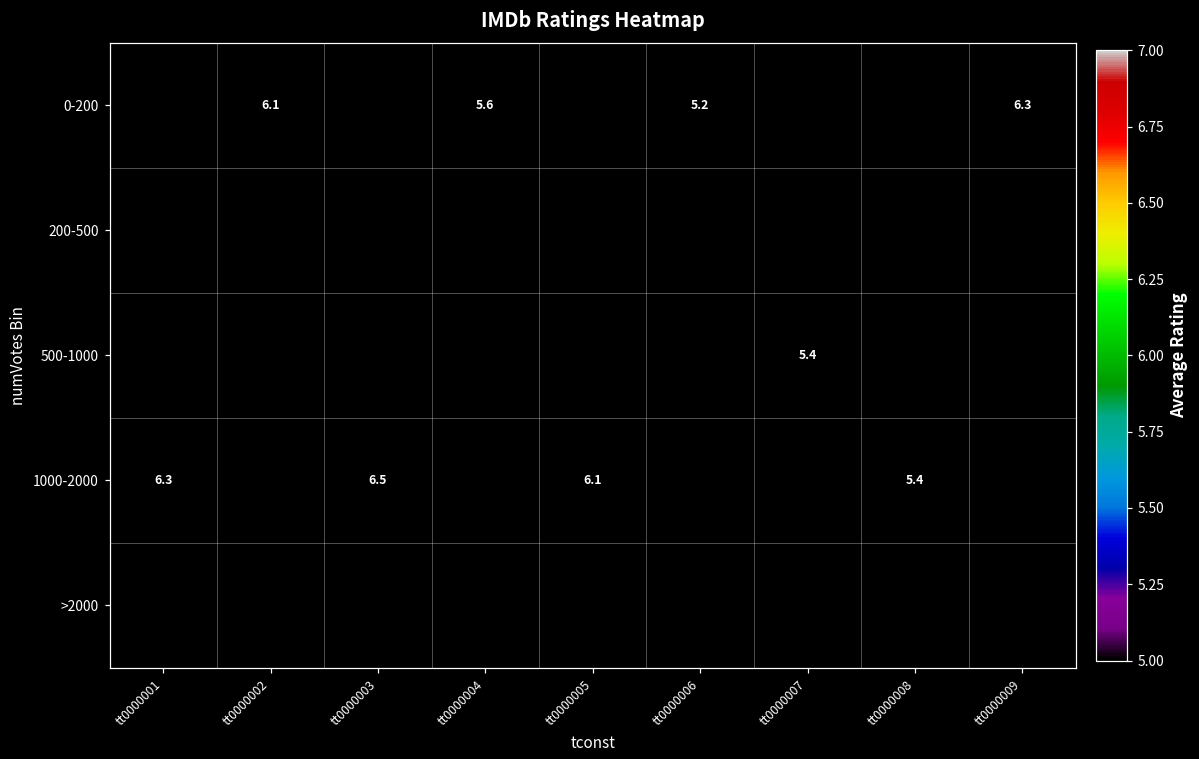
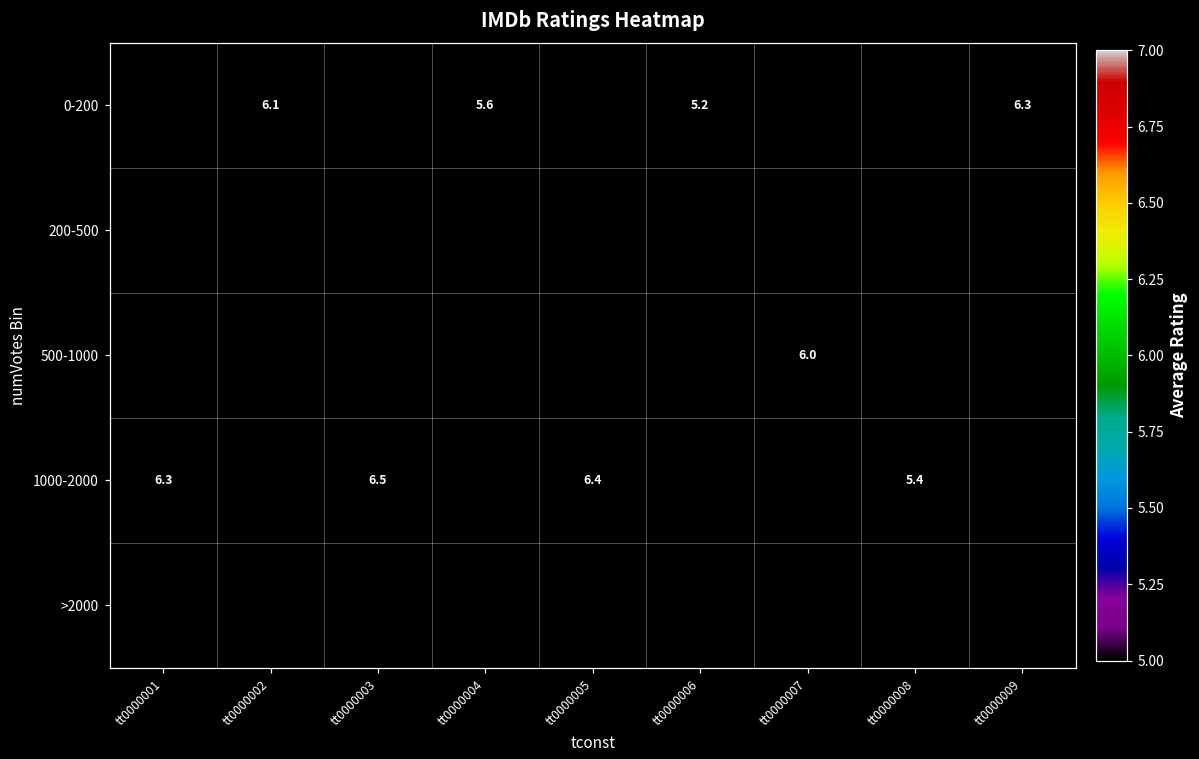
  {
    "500-1000": {
-     "tt0000007": 5.4
+     "tt0000007": 6.0
    },
    "1000-2000": {
-     "tt0000005": 6.1
+     "tt0000005": 6.4
    }
  }
